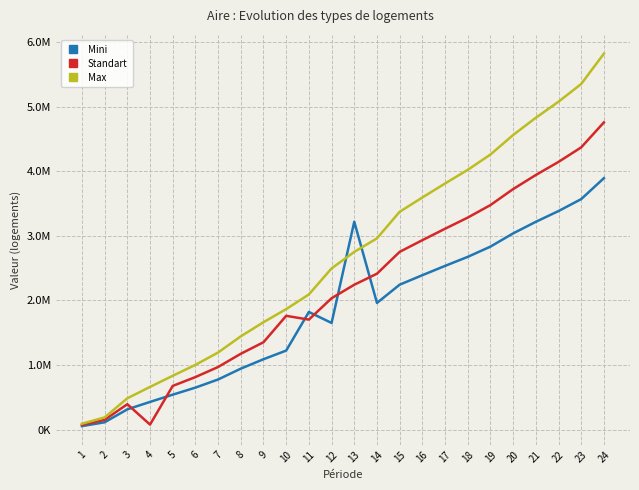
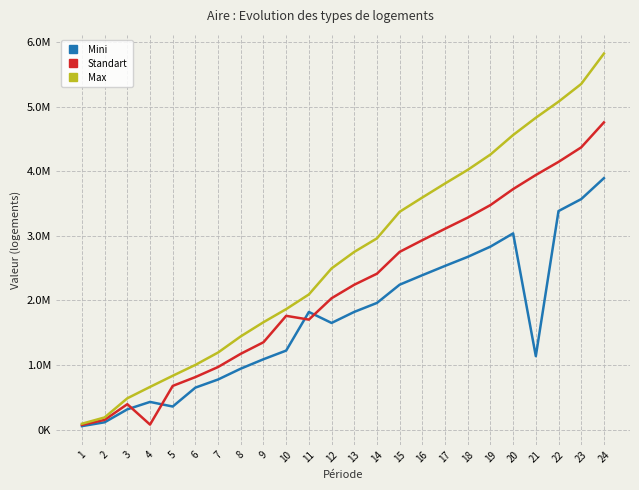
  {
    "Mini": {
      "3": 300000,
      "4": 400000,
-     "5": 500000,
+     "5": 400000,
      "6": 700000,
      "7": 800000,
      "8": 900000,
      "9": 1100000,
      "10": 1200000,
      "11": 1800000,
      "12": 1700000,
-     "13": 3200000,
+     "13": 1800000,
      "14": 2000000,
      "15": 2200000,
      "16": 2400000,
      "17": 2500000,
      "18": 2700000,
      "19": 2800000,
      "20": 3000000,
-     "21": 3200000,
+     "21": 1100000,
      "22": 3400000,
      "23": 3600000,
      "24": 3900000
    },
    "Standart": {
      "3": 400000,
      "4": 100000,
      "5": 700000,
      "6": 800000,
      "7": 1000000,
      "8": 1200000,
      "9": 1400000,
      "10": 1800000,
      "11": 1700000,
      "12": 2000000,
      "13": 2200000,
      "14": 2400000,
      "15": 2800000,
      "16": 2900000,
      "17": 3100000,
      "18": 3300000,
      "19": 3500000,
      "20": 3700000,
      "21": 3900000,
      "22": 4100000,
      "23": 4400000,
      "24": 4800000
    },
    "Max": {
      "3": 500000,
      "4": 700000,
      "5": 800000,
      "6": 1000000,
      "7": 1200000,
      "8": 1400000,
      "9": 1700000,
      "10": 1900000,
      "11": 2100000,
      "12": 2500000,
      "13": 2800000,
      "14": 3000000,
      "15": 3400000,
      "16": 3600000,
      "17": 3800000,
      "18": 4000000,
      "19": 4300000,
      "20": 4600000,
      "21": 4800000,
      "22": 5100000,
      "23": 5300000,
      "24": 5800000
    }
  }
